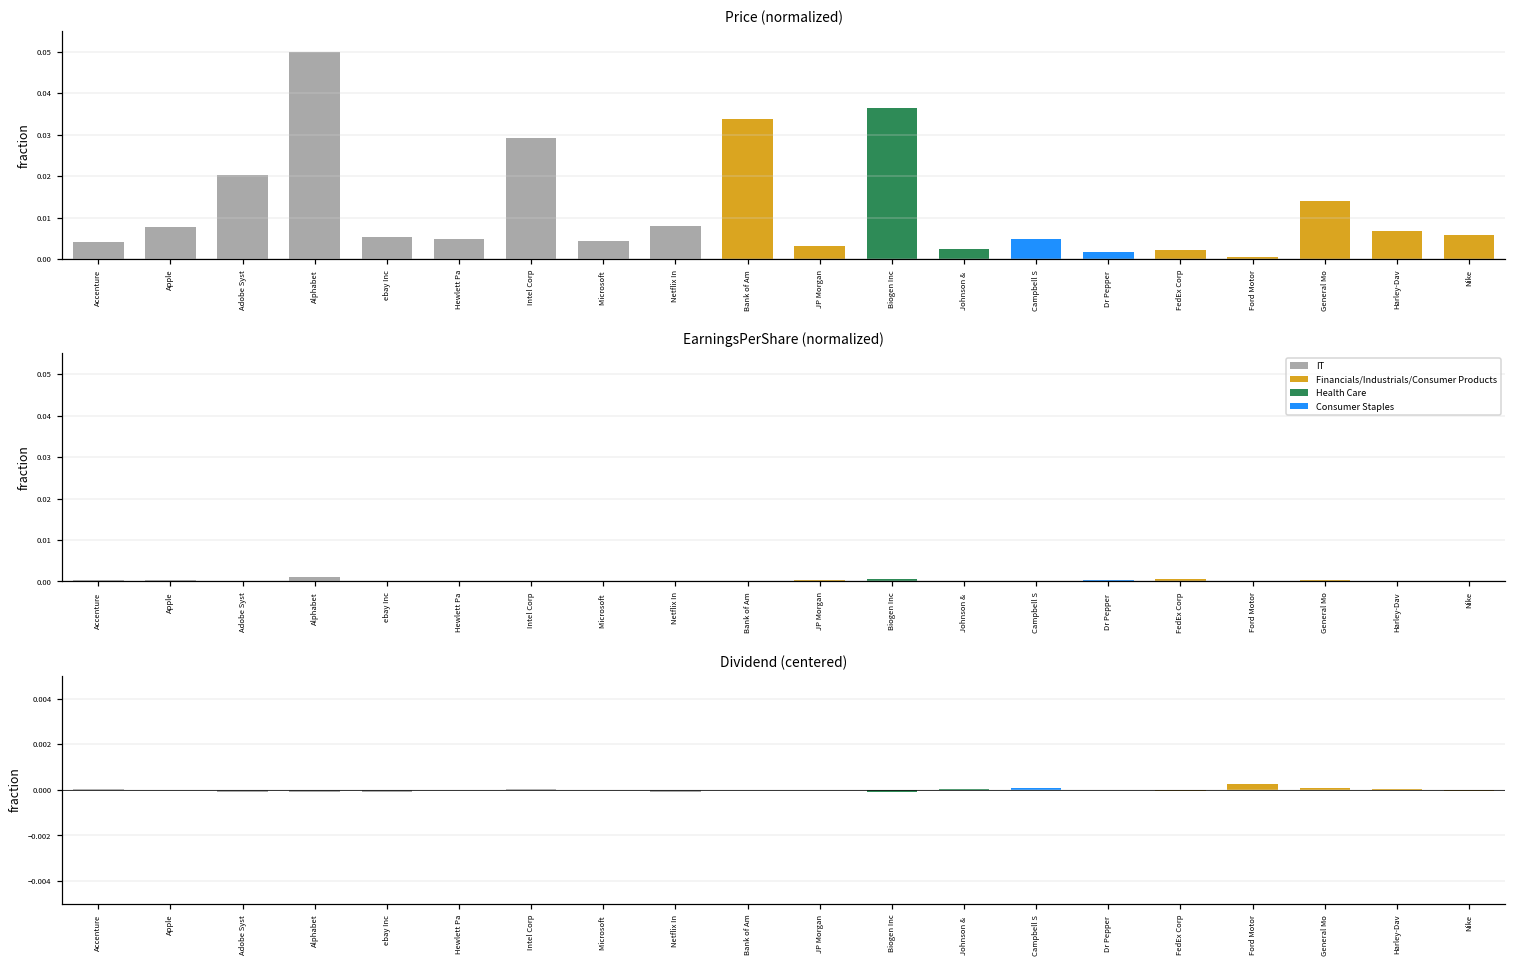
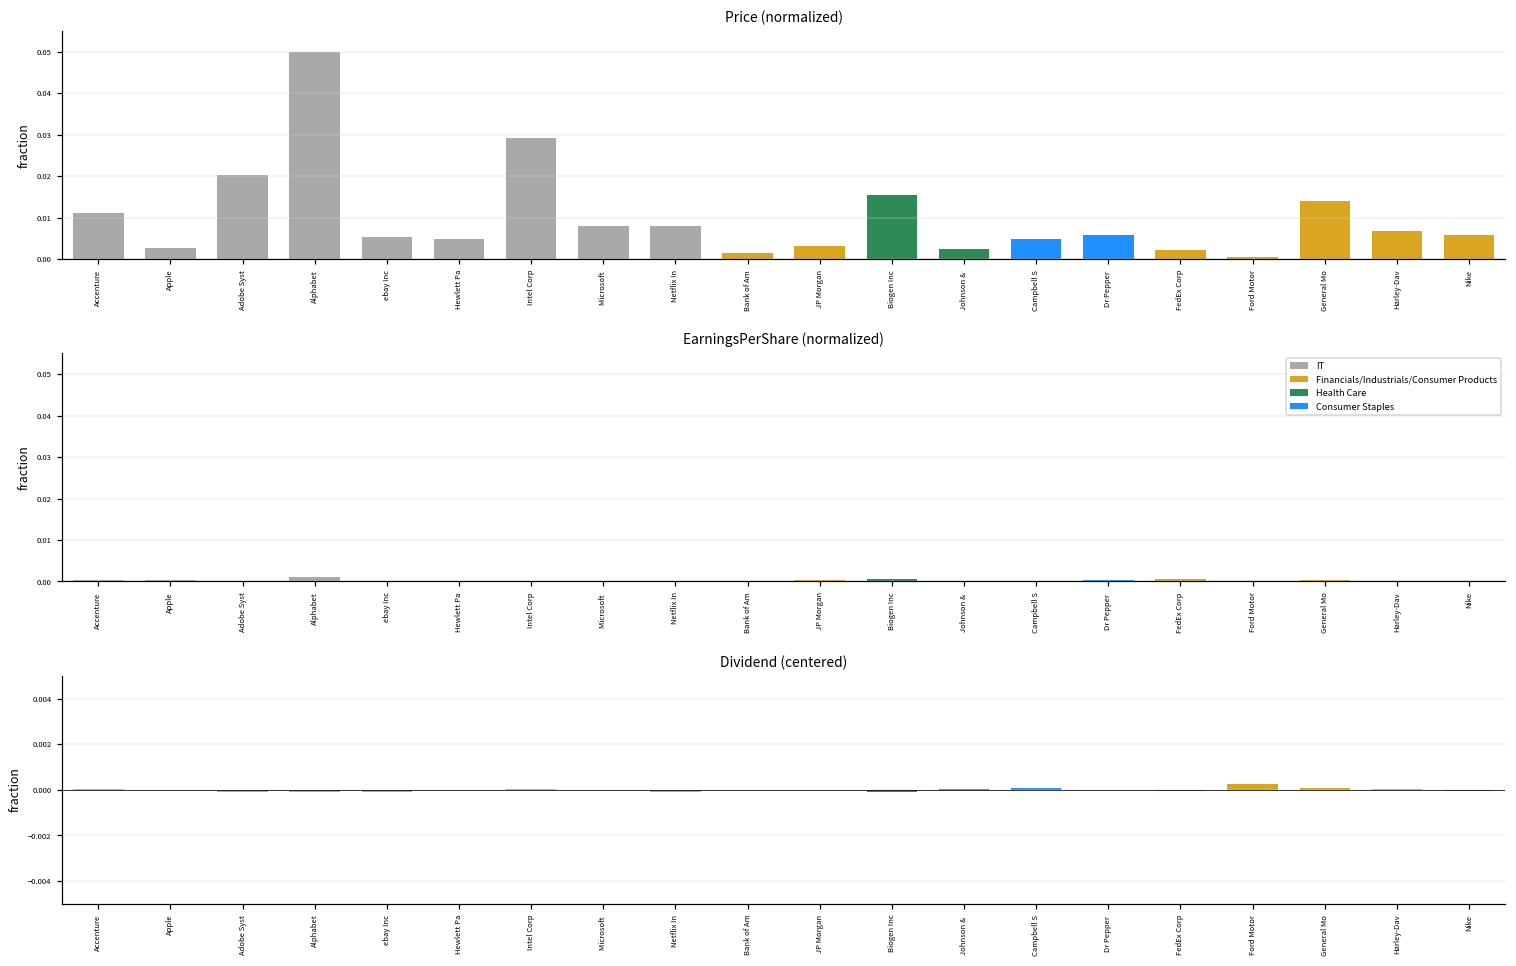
  {
    "Price (normalized)": {
-     "Accenture": 0.004,
-     "Apple": 0.008,
+     "Accenture": 0.011,
+     "Apple": 0.003,
      "Adobe Syst": 0.020,
      "Alphabet": 0.050,
      "ebay Inc": 0.005,
      "Hewlett Pa": 0.005,
      "Intel Corp": 0.029,
-     "Microsoft": 0.004,
+     "Microsoft": 0.008,
      "Netflix In": 0.008,
-     "Bank of Am": 0.034,
+     "Bank of Am": 0.001,
      "JP Morgan": 0.003,
-     "Biogen Inc": 0.036,
+     "Biogen Inc": 0.015,
      "Johnson &": 0.002,
      "Campbell S": 0.005,
-     "Dr Pepper": 0.002,
+     "Dr Pepper": 0.006,
      "FedEx Corp": 0.002,
      "General Mo": 0.014,
      "Harley-Dav": 0.007,
      "Nike": 0.006
    },
    "EarningsPerShare (normalized)": {
      "Alphabet": 0.001
    },
    "Dividend (centered)": {
      "Ford Motor": 0.0002
    }
  }
